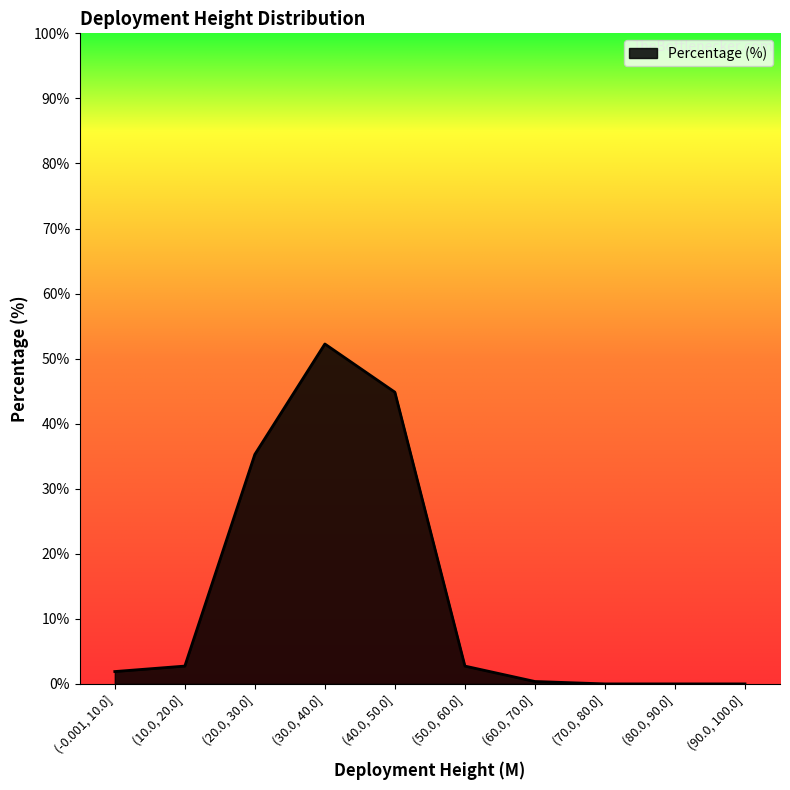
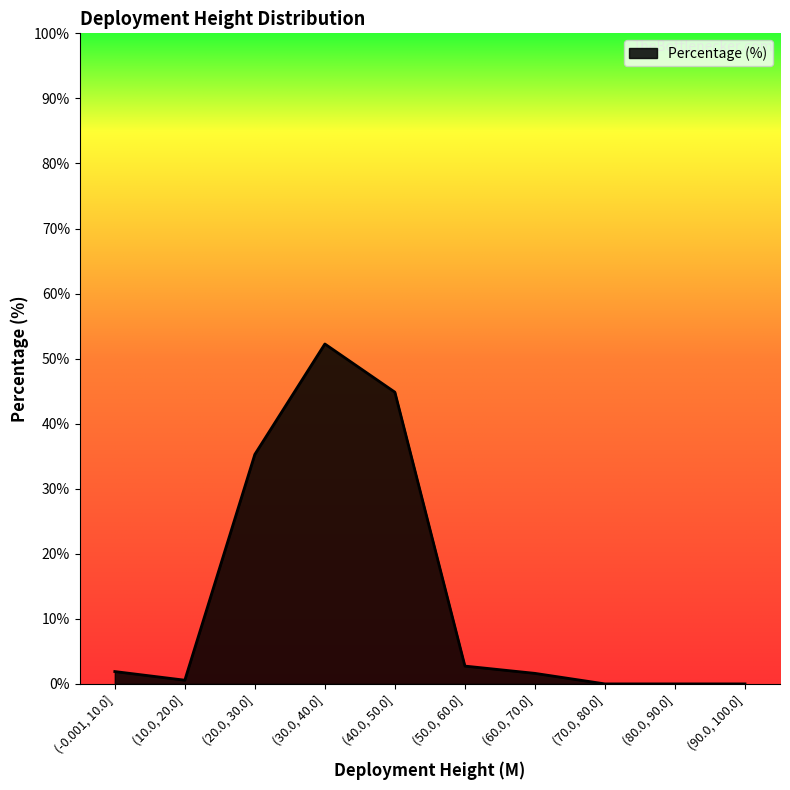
  {
    "(-0.001, 10.0]": "2%",
-   "(10.0, 20.0]": "3%",
+   "(10.0, 20.0]": "1%",
    "(20.0, 30.0]": "35%",
    "(30.0, 40.0]": "52%",
    "(40.0, 50.0]": "45%",
    "(50.0, 60.0]": "3%",
-   "(60.0, 70.0]": "0%",
+   "(60.0, 70.0]": "2%",
    "(70.0, 80.0]": "0%",
    "(80.0, 90.0]": "0%",
    "(90.0, 100.0]": "0%"
  }
